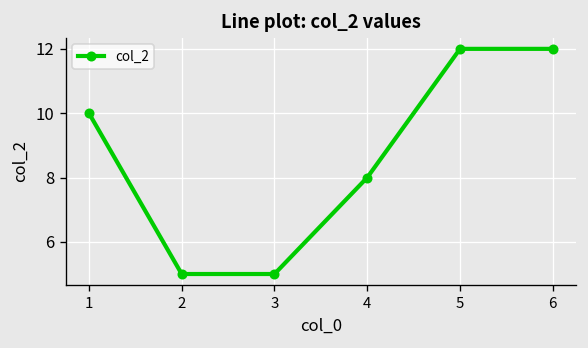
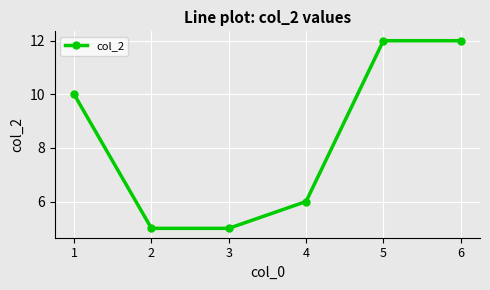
  {
    "1": 10,
    "2": 5,
    "3": 5,
-   "4": 8,
+   "4": 6,
    "5": 12,
    "6": 12
  }
